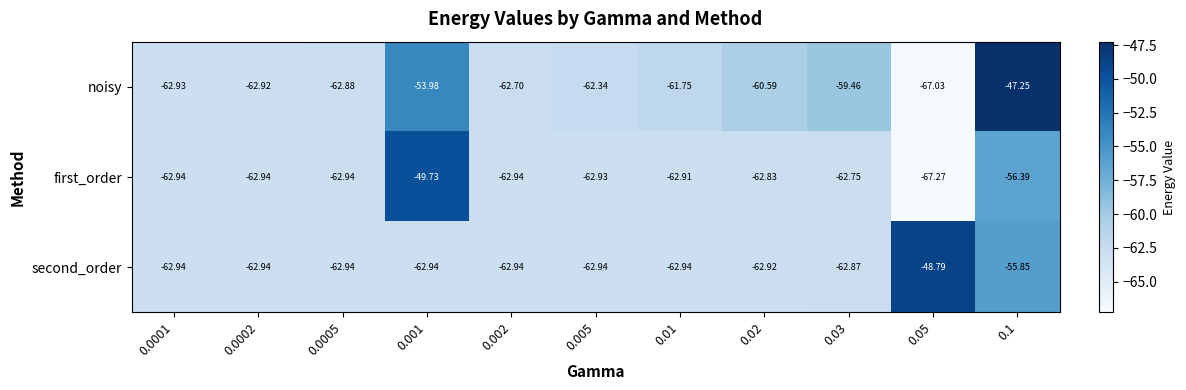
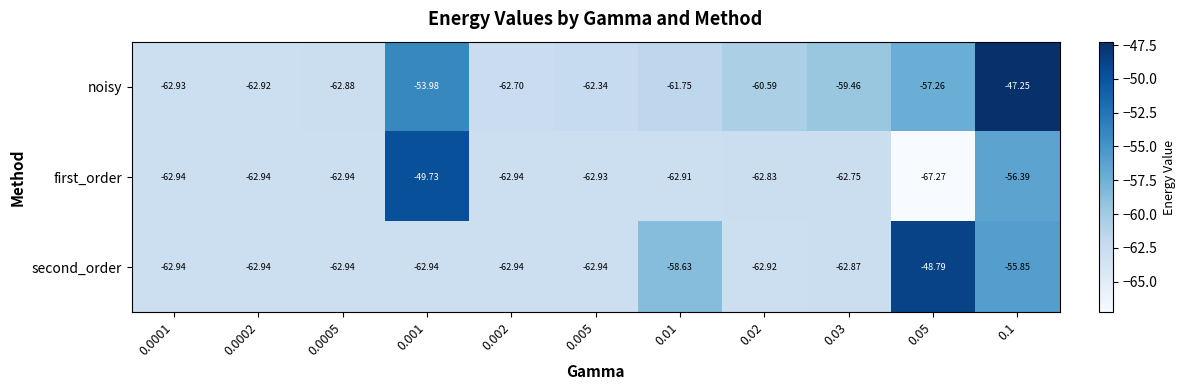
  {
    "noisy": {
      "0.0001": -62.93,
      "0.0002": -62.92,
      "0.0005": -62.88,
      "0.001": -53.98,
      "0.002": -62.70,
      "0.005": -62.34,
      "0.01": -61.75,
      "0.02": -60.59,
      "0.03": -59.46,
-     "0.05": -67.03,
+     "0.05": -57.26,
      "0.1": -47.25
    },
    "first_order": {
      "0.0001": -62.94,
      "0.0002": -62.94,
      "0.0005": -62.94,
      "0.001": -49.73,
      "0.002": -62.94,
      "0.005": -62.93,
      "0.01": -62.91,
      "0.02": -62.83,
      "0.03": -62.75,
      "0.05": -67.27,
      "0.1": -56.39
    },
    "second_order": {
      "0.0001": -62.94,
      "0.0002": -62.94,
      "0.0005": -62.94,
      "0.001": -62.94,
      "0.002": -62.94,
      "0.005": -62.94,
-     "0.01": -62.94,
+     "0.01": -58.63,
      "0.02": -62.92,
      "0.03": -62.87,
      "0.05": -48.79,
      "0.1": -55.85
    }
  }
